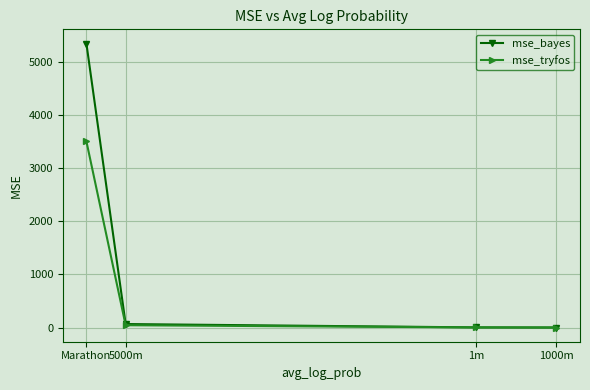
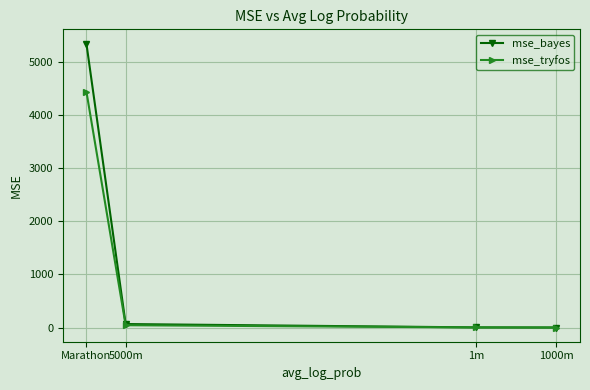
  {
    "mse_bayes": {
      "Marathon": 5300
    },
    "mse_tryfos": {
-     "Marathon": 3500
+     "Marathon": 4400
    }
  }
